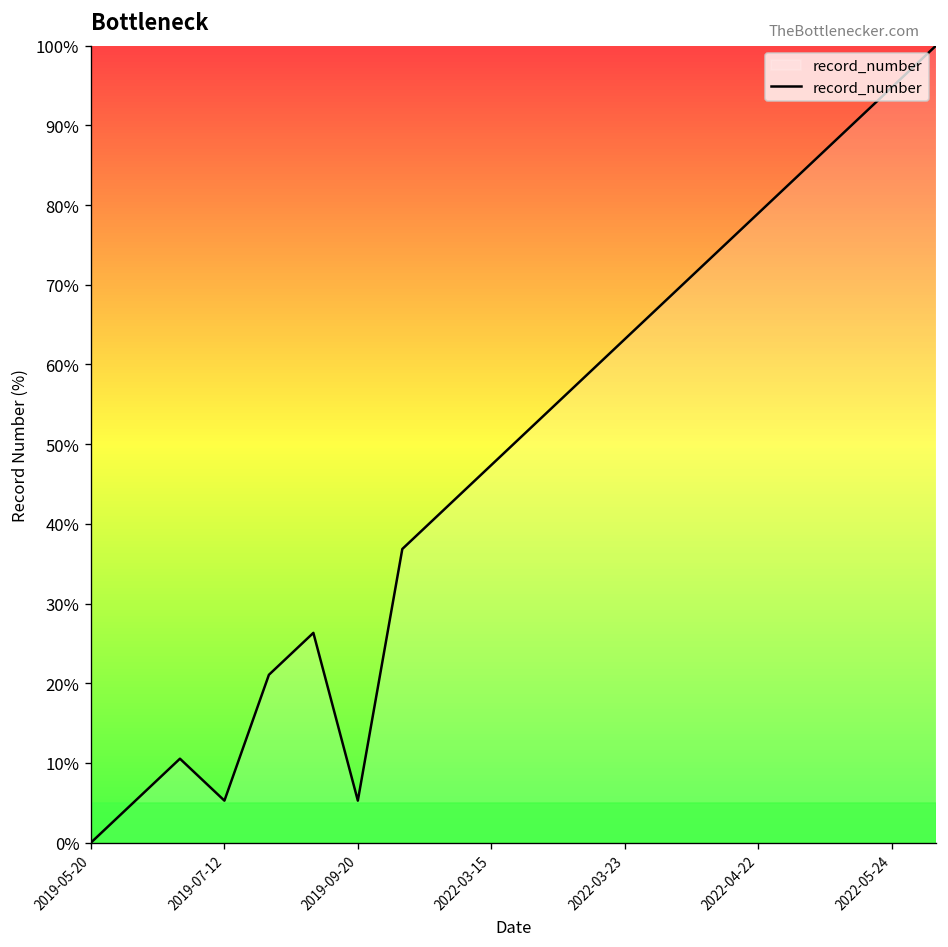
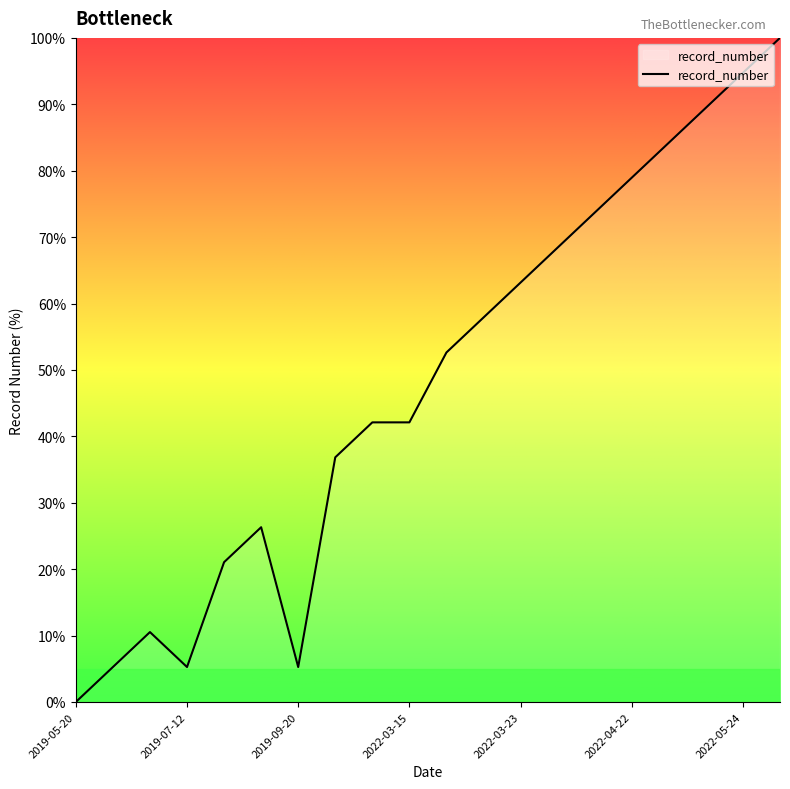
  {
    "2019-07-12": "5%",
    "2019-09-20": "5%",
-   "2022-03-15": "47%",
+   "2022-03-15": "42%",
    "2022-04-22": "79%"
  }
